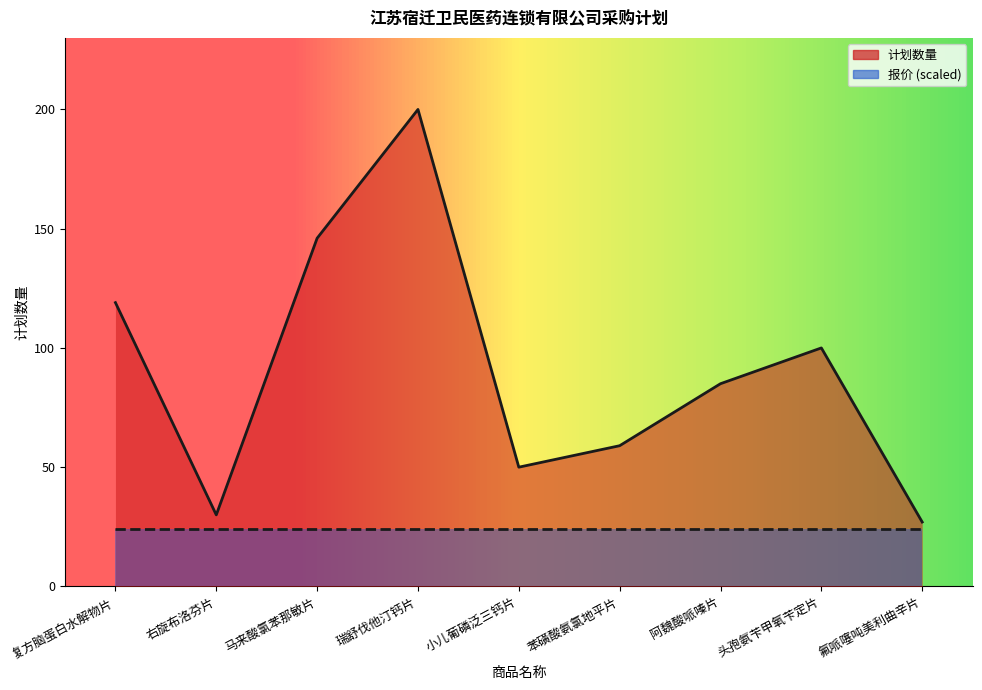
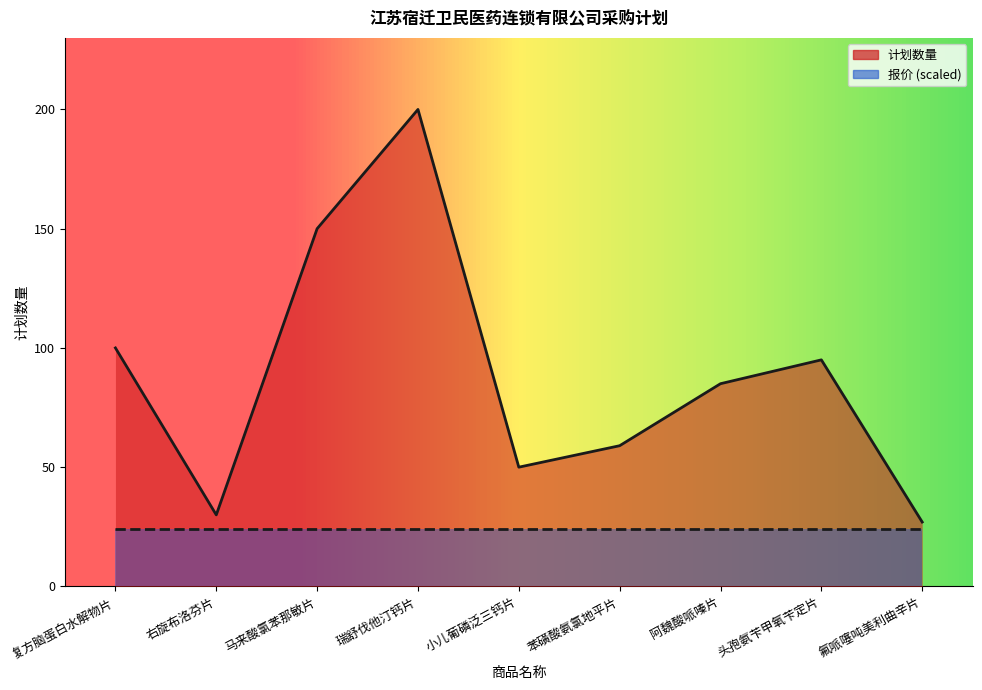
  {
    "计划数量": {
-     "复方脑蛋白水解物片": 119,
+     "复方脑蛋白水解物片": 100,
      "右旋布洛芬片": 30,
-     "马来酸氯苯那敏片": 146,
+     "马来酸氯苯那敏片": 150,
      "瑞舒伐他汀钙片": 200,
      "小儿葡磷泛三钙片": 50,
      "苯磺酸氨氯地平片": 59,
      "阿魏酸哌嗪片": 85,
-     "头孢氨苄甲氧苄定片": 100,
+     "头孢氨苄甲氧苄定片": 95,
      "氟哌噻吨美利曲辛片": 27
    }
  }
